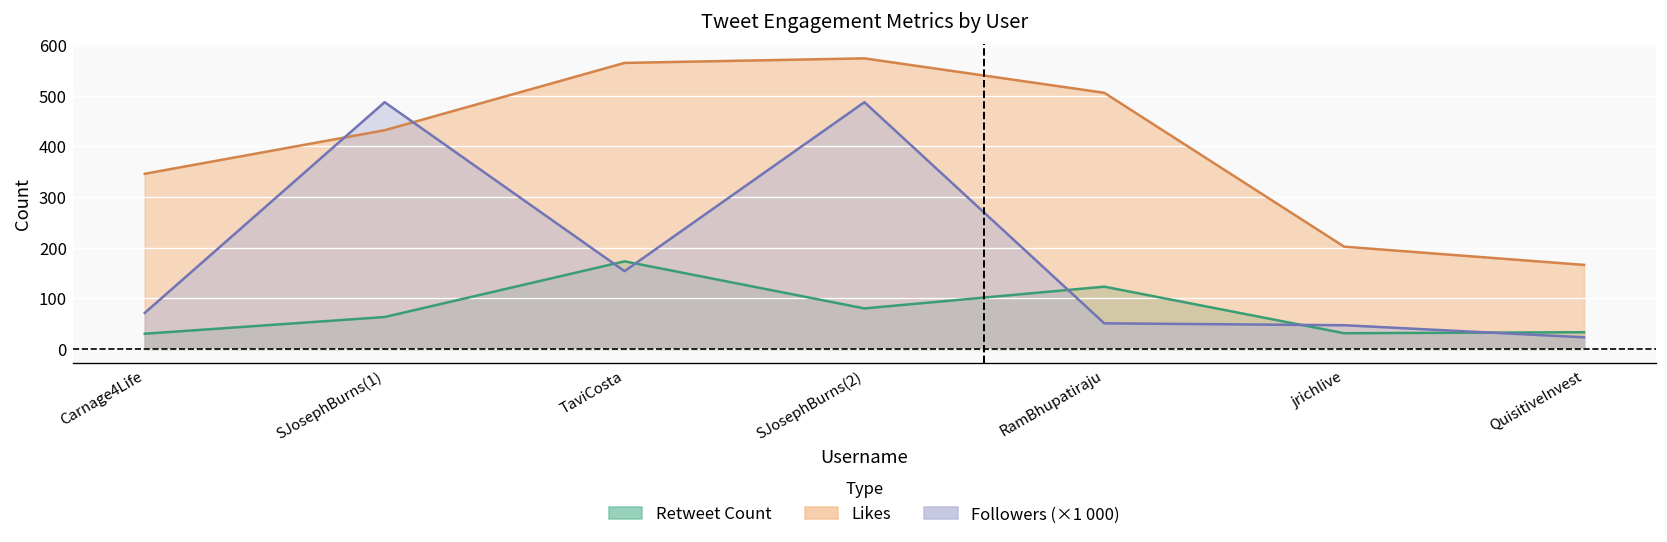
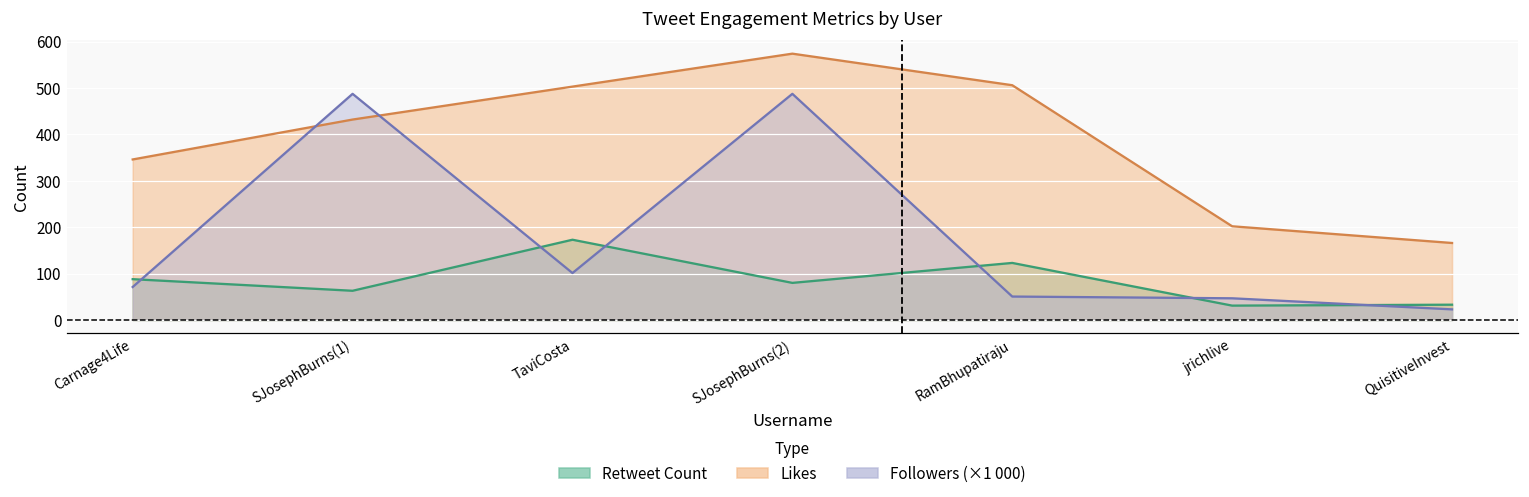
  {
    "Retweet Count": {
-     "Carnage4Life": 30,
+     "Carnage4Life": 90,
      "SJosephBurns(1)": 60,
      "TaviCosta": 170,
      "SJosephBurns(2)": 80,
      "RamBhupatiraju": 120,
      "jrichlive": 30,
      "QuisitiveInvest": 30
    },
    "Likes": {
      "Carnage4Life": 350,
      "SJosephBurns(1)": 430,
-     "TaviCosta": 570,
+     "TaviCosta": 500,
      "SJosephBurns(2)": 570,
      "RamBhupatiraju": 510,
      "jrichlive": 200,
      "QuisitiveInvest": 170
    },
    "Followers (×1 000)": {
      "Carnage4Life": 70,
      "SJosephBurns(1)": 490,
-     "TaviCosta": 150,
+     "TaviCosta": 100,
      "SJosephBurns(2)": 490,
      "RamBhupatiraju": 50,
      "jrichlive": 50,
      "QuisitiveInvest": 20
    }
  }
